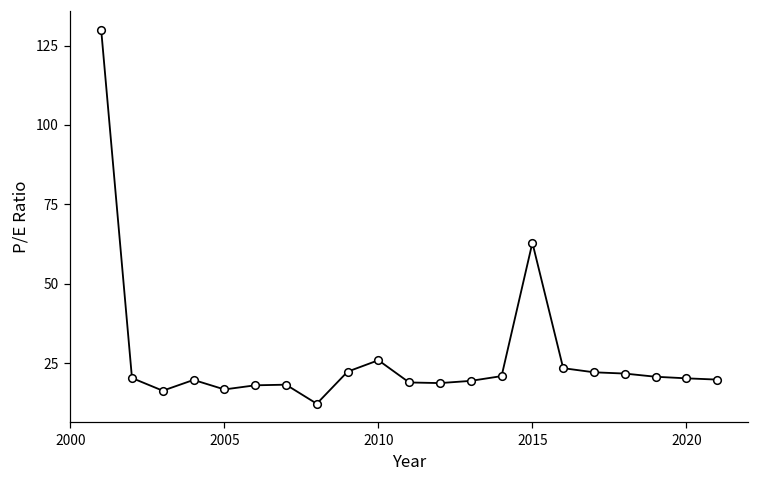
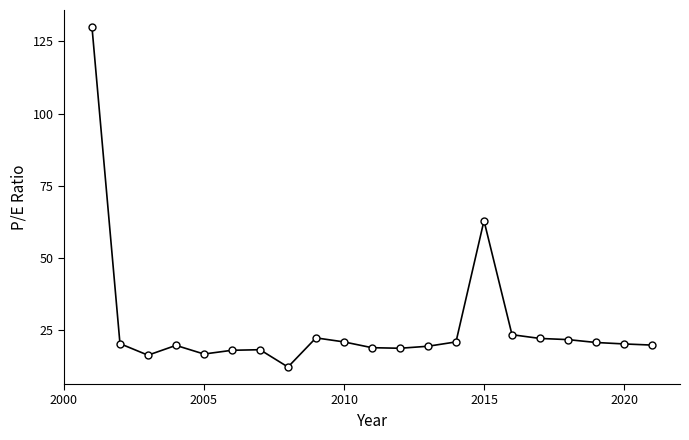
  {
    "2005": 17,
-   "2010": 26,
+   "2010": 21,
    "2015": 63,
    "2020": 20
  }
